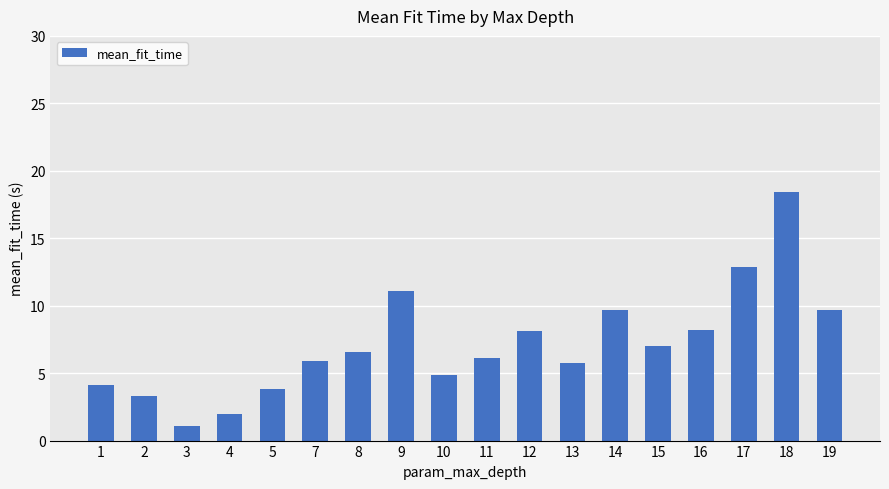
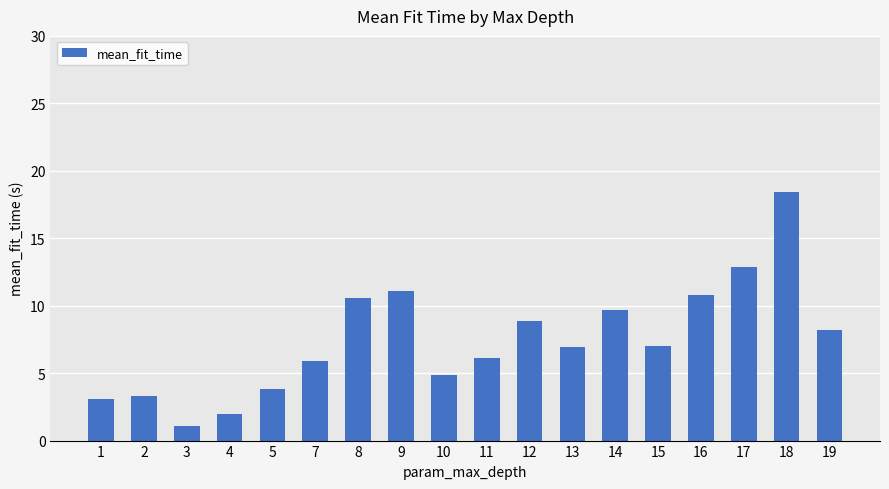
  {
-   "1": 4.1,
+   "1": 3.1,
    "2": 3.3,
    "3": 1.1,
    "4": 2.0,
    "5": 3.9,
    "7": 5.9,
-   "8": 6.6,
+   "8": 10.5,
    "9": 11.1,
    "10": 4.8,
    "11": 6.1,
-   "12": 8.1,
-   "13": 5.8,
+   "12": 8.9,
+   "13": 6.9,
    "14": 9.7,
    "15": 7.0,
-   "16": 8.2,
+   "16": 10.8,
    "17": 12.9,
    "18": 18.4,
-   "19": 9.7
+   "19": 8.2
  }
